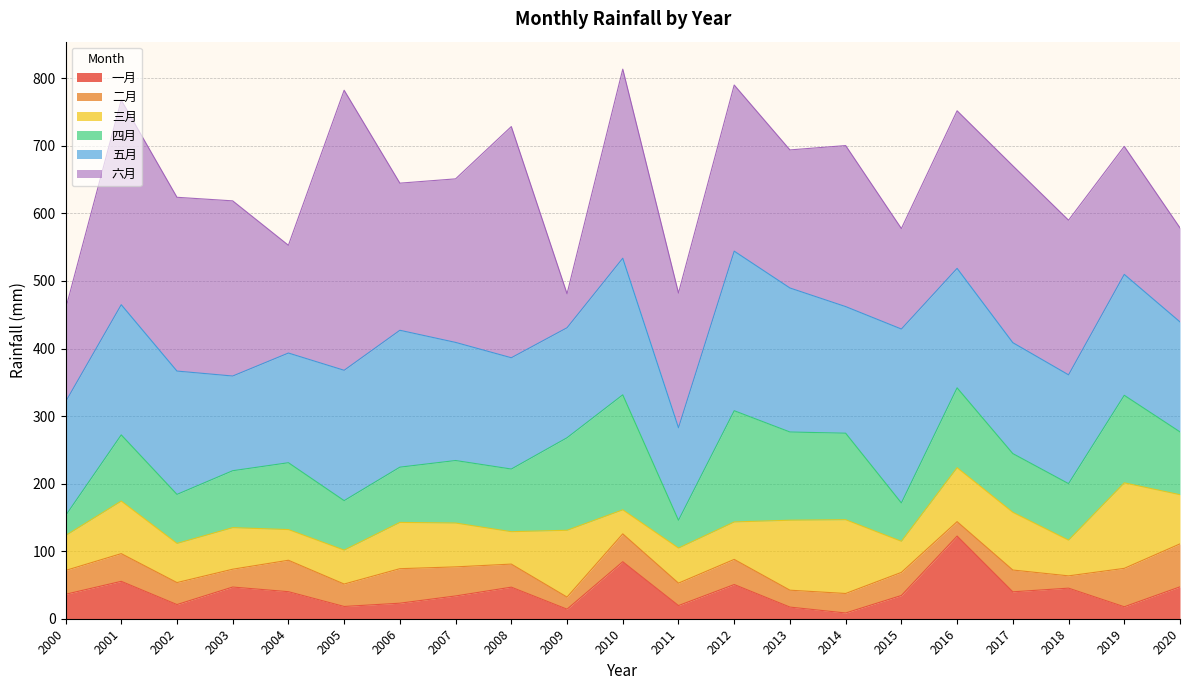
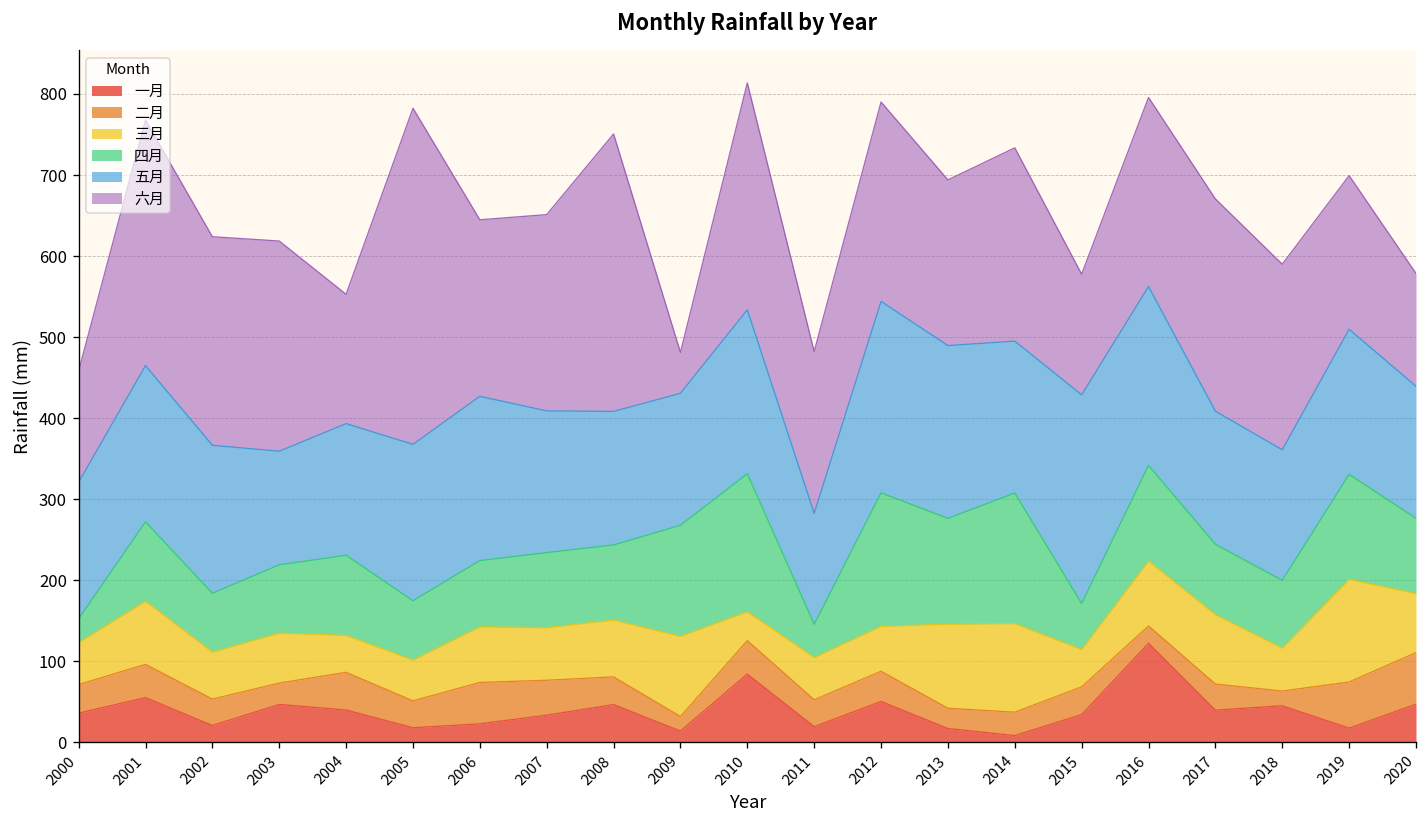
  {
    "三月": {
      "2000": 50,
      "2001": 80,
      "2002": 60,
      "2003": 60,
      "2004": 50,
      "2005": 50,
      "2006": 70,
      "2007": 60,
-     "2008": 50,
+     "2008": 70,
      "2009": 100,
      "2010": 40,
      "2011": 50,
      "2012": 60,
      "2013": 100,
      "2014": 110,
      "2015": 50,
      "2016": 80,
      "2017": 90,
      "2018": 50,
      "2019": 130,
      "2020": 70
    },
    "四月": {
      "2000": 30,
      "2001": 100,
      "2002": 70,
      "2003": 80,
      "2004": 100,
      "2005": 70,
      "2006": 80,
      "2007": 90,
      "2008": 90,
      "2009": 140,
      "2010": 170,
      "2011": 40,
      "2012": 160,
      "2013": 130,
-     "2014": 130,
+     "2014": 160,
      "2015": 60,
      "2016": 120,
      "2017": 90,
      "2018": 80,
      "2019": 130,
      "2020": 90
    },
    "五月": {
      "2000": 170,
      "2001": 190,
      "2002": 180,
      "2003": 140,
      "2004": 160,
      "2005": 190,
      "2006": 200,
      "2007": 170,
      "2008": 160,
      "2009": 160,
      "2010": 200,
      "2011": 140,
      "2012": 240,
      "2013": 210,
      "2014": 190,
      "2015": 260,
-     "2016": 180,
+     "2016": 220,
      "2017": 160,
      "2018": 160,
      "2019": 180,
      "2020": 160
    },
    "六月": {
      "2000": 140,
      "2002": 260,
      "2003": 260,
      "2004": 160,
      "2005": 410,
      "2006": 220,
      "2007": 240,
      "2008": 340,
      "2009": 50,
      "2010": 280,
      "2011": 200,
      "2012": 250,
      "2013": 200,
      "2014": 240,
      "2015": 150,
      "2016": 230,
      "2017": 260,
      "2018": 230,
      "2019": 190,
      "2020": 140
    }
  }
